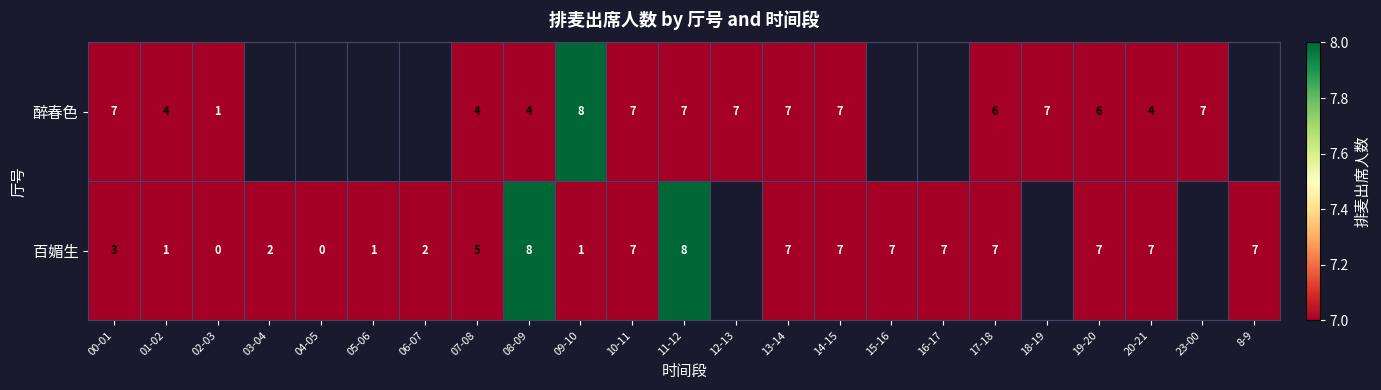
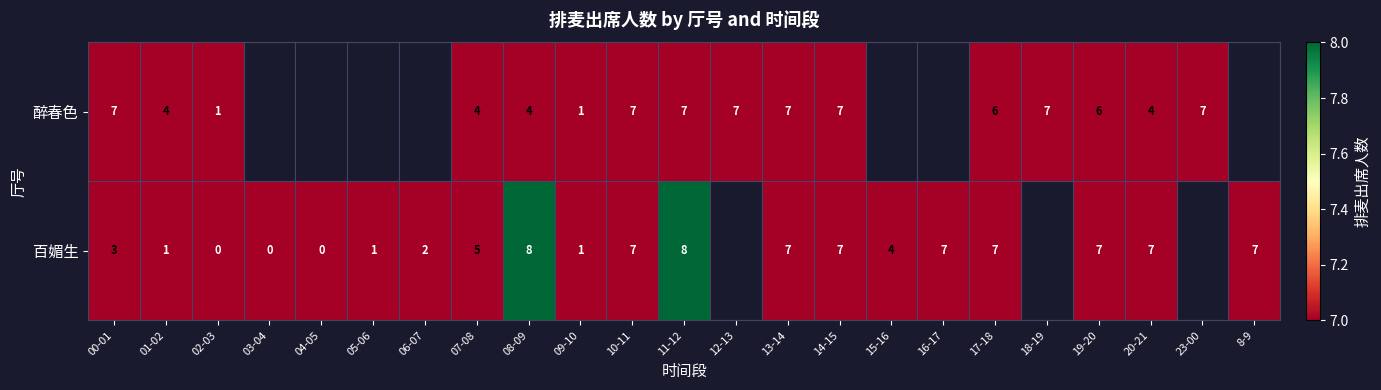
  {
    "醉春色": {
      "00-01": 7,
      "01-02": 4,
      "02-03": 1,
      "07-08": 4,
      "08-09": 4,
-     "09-10": 8,
+     "09-10": 1,
      "10-11": 7,
      "11-12": 7,
      "12-13": 7,
      "13-14": 7,
      "14-15": 7,
      "17-18": 6,
      "18-19": 7,
      "19-20": 6,
      "20-21": 4,
      "23-00": 7
    },
    "百媚生": {
      "00-01": 3,
      "01-02": 1,
      "02-03": 0,
-     "03-04": 2,
+     "03-04": 0,
      "04-05": 0,
      "05-06": 1,
      "06-07": 2,
      "07-08": 5,
      "08-09": 8,
      "09-10": 1,
      "10-11": 7,
      "11-12": 8,
      "13-14": 7,
      "14-15": 7,
-     "15-16": 7,
+     "15-16": 4,
      "16-17": 7,
      "17-18": 7,
      "19-20": 7,
      "20-21": 7,
      "8-9": 7
    }
  }
